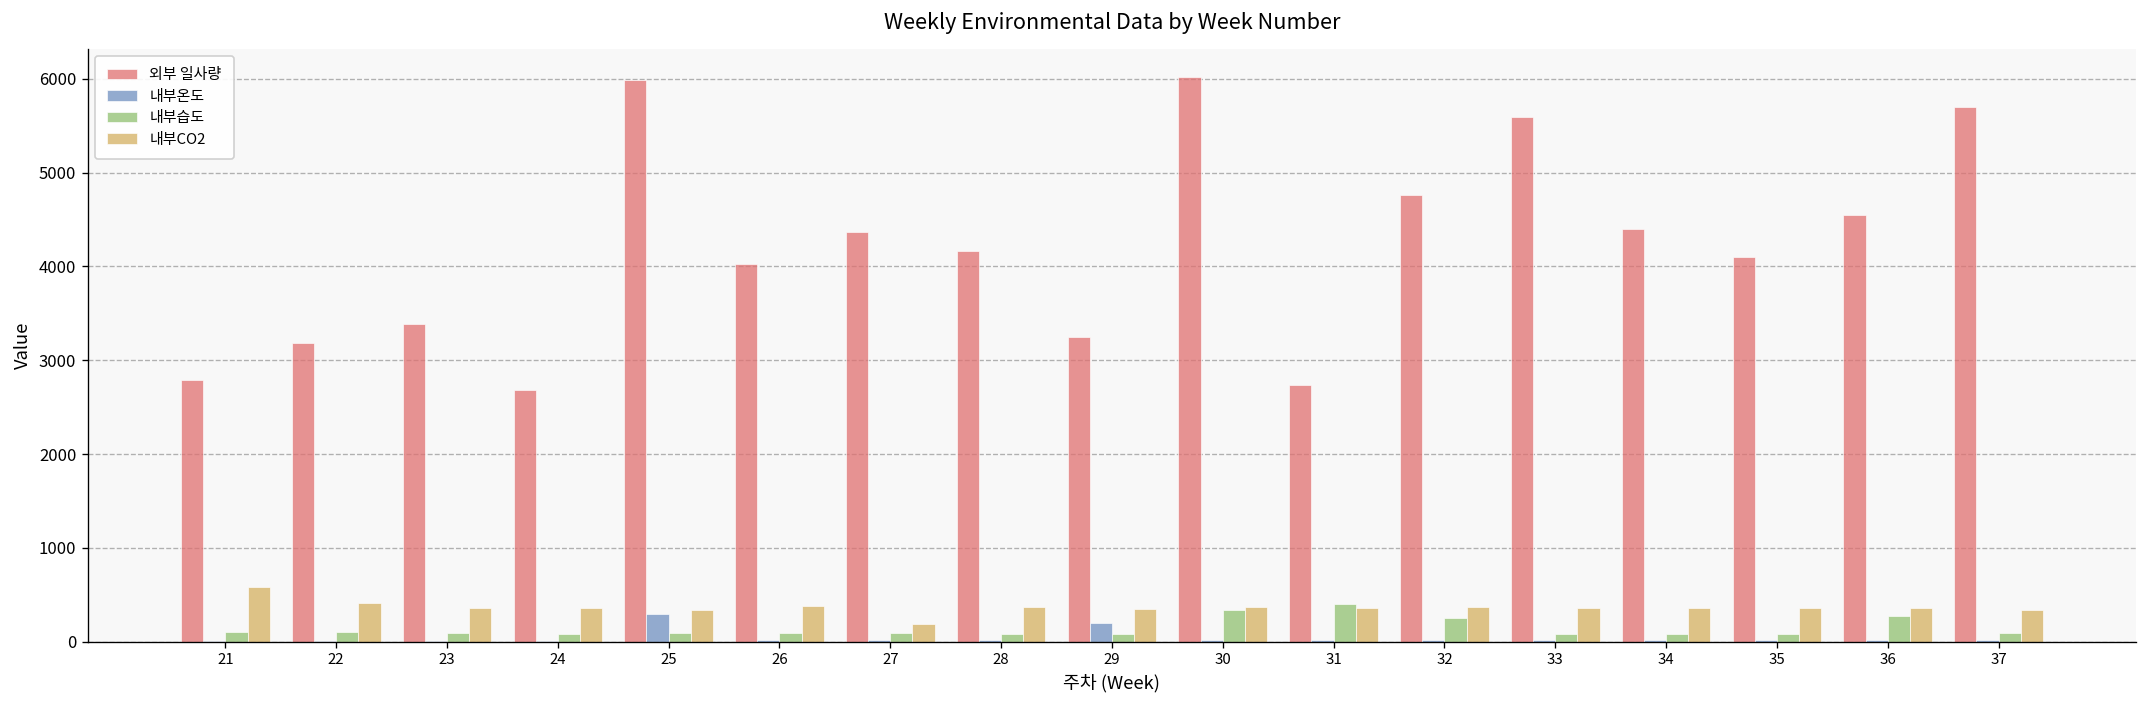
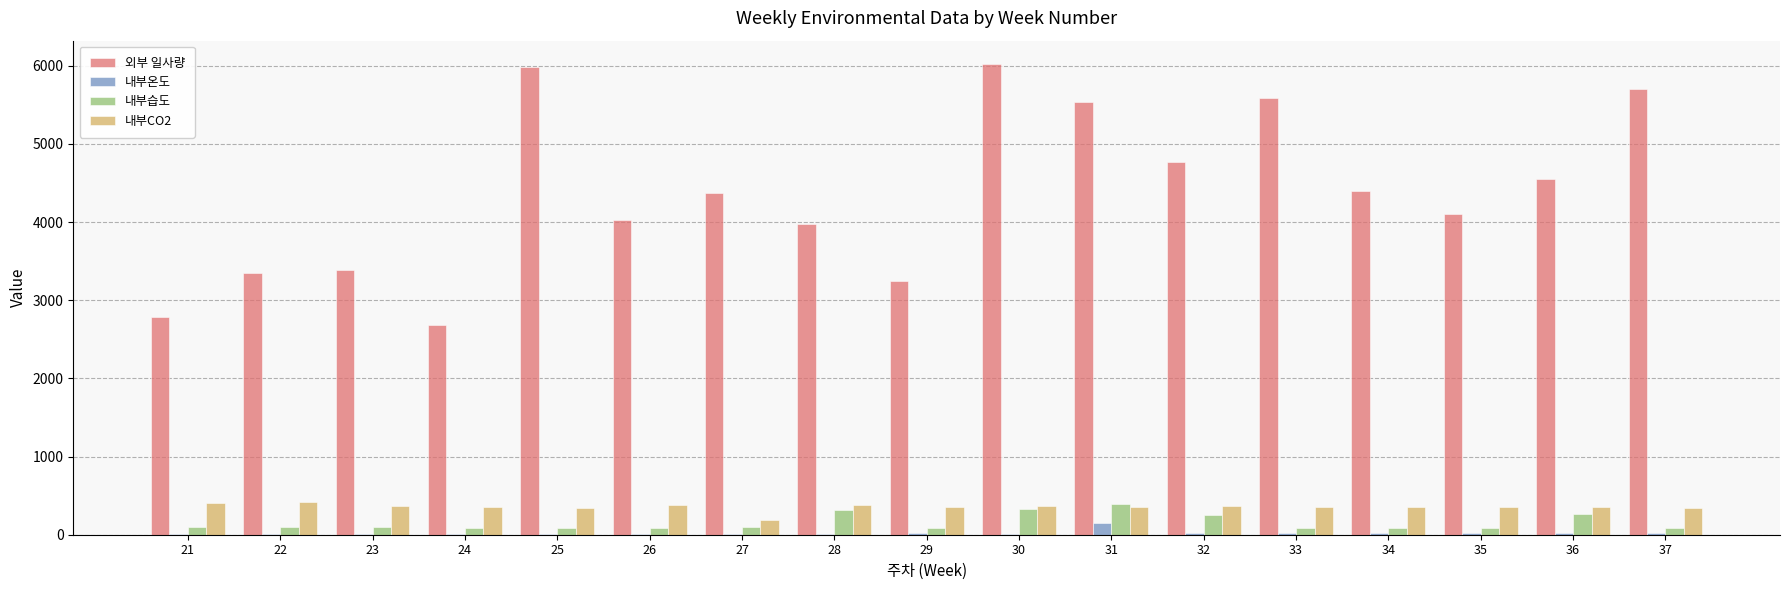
  {
    "외부 일사량": {
      "21": 2800,
-     "22": 3200,
+     "22": 3300,
      "23": 3400,
      "24": 2700,
      "25": 6000,
      "26": 4000,
      "27": 4400,
-     "28": 4200,
+     "28": 4000,
      "29": 3200,
      "30": 6000,
-     "31": 2700,
+     "31": 5500,
      "32": 4800,
      "33": 5600,
      "34": 4400,
      "35": 4100,
      "36": 4600,
      "37": 5700
    },
    "내부온도": {
-     "25": 300,
-     "29": 200,
-     "31": 0
+     "25": 0,
+     "29": 0,
+     "31": 100
    },
    "내부습도": {
      "21": 100,
      "22": 100,
      "23": 100,
      "24": 100,
      "25": 100,
      "26": 100,
      "27": 100,
-     "28": 100,
+     "28": 300,
      "29": 100,
      "30": 300,
      "31": 400,
      "32": 300,
      "33": 100,
      "34": 100,
      "35": 100,
      "36": 300,
      "37": 100
    },
    "내부CO2": {
-     "21": 600,
+     "21": 400,
      "22": 400,
      "23": 400,
      "24": 400,
      "25": 300,
      "26": 400,
      "27": 200,
      "28": 400,
      "29": 300,
      "30": 400,
      "31": 400,
      "32": 400,
      "33": 400,
      "34": 400,
      "35": 400,
      "36": 400,
      "37": 300
    }
  }
